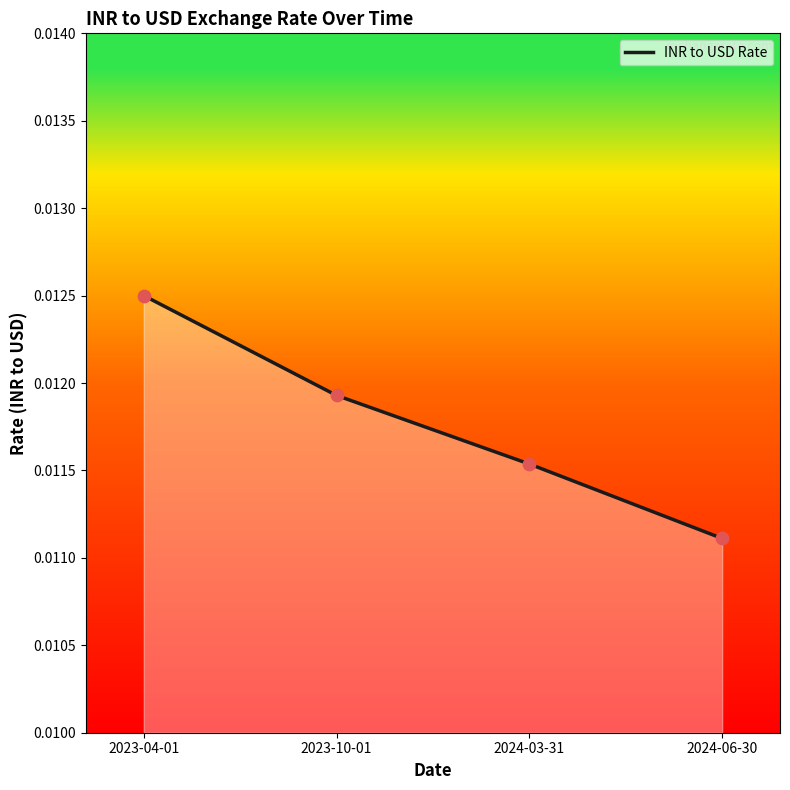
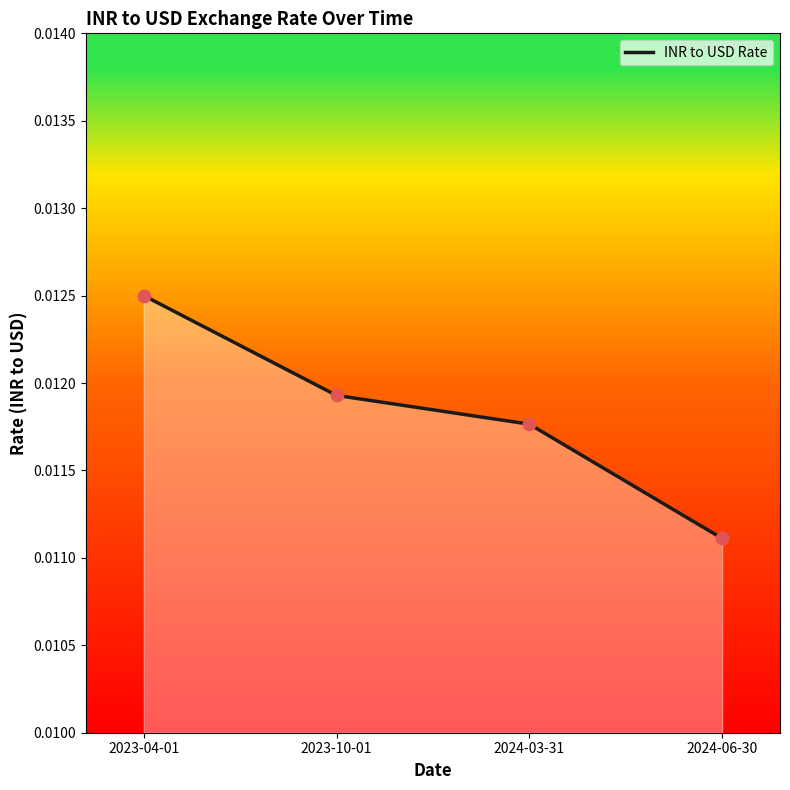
  {
    "2023-04-01": 0.01250,
    "2023-10-01": 0.01193,
-   "2024-03-31": 0.01154,
+   "2024-03-31": 0.01176,
    "2024-06-30": 0.01111
  }
